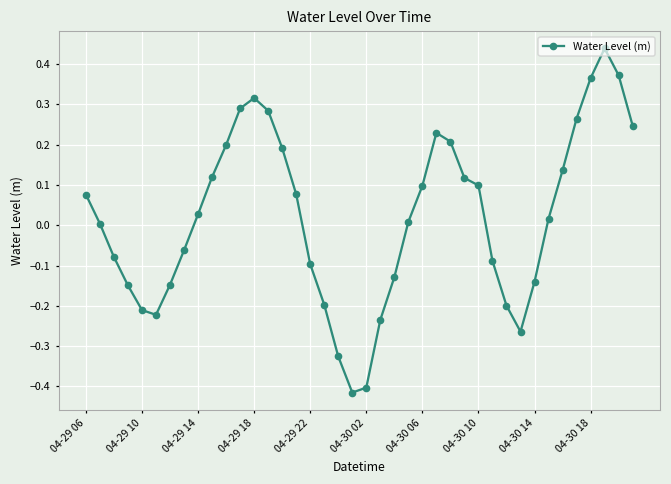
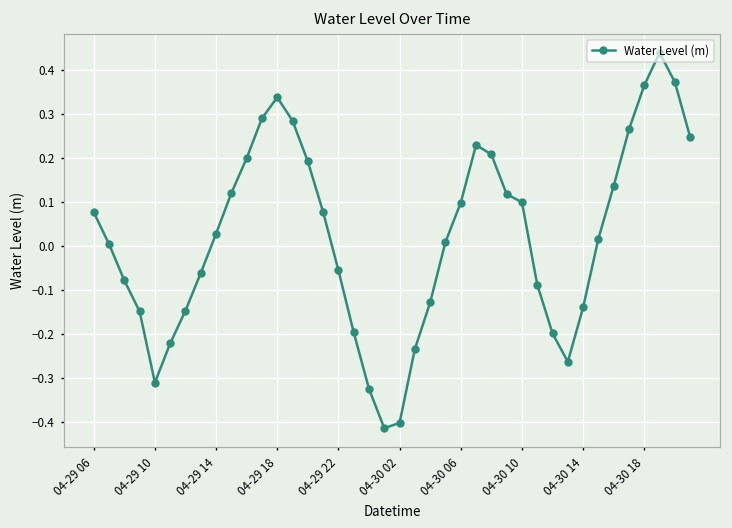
  {
    "04-29 06": 0.08,
-   "04-29 10": -0.21,
+   "04-29 10": -0.31,
    "04-29 14": 0.03,
-   "04-29 18": 0.32,
-   "04-29 22": -0.10,
+   "04-29 18": 0.34,
+   "04-29 22": -0.06,
    "04-30 02": -0.40,
    "04-30 06": 0.10,
    "04-30 10": 0.10,
    "04-30 14": -0.14,
    "04-30 18": 0.36
  }
